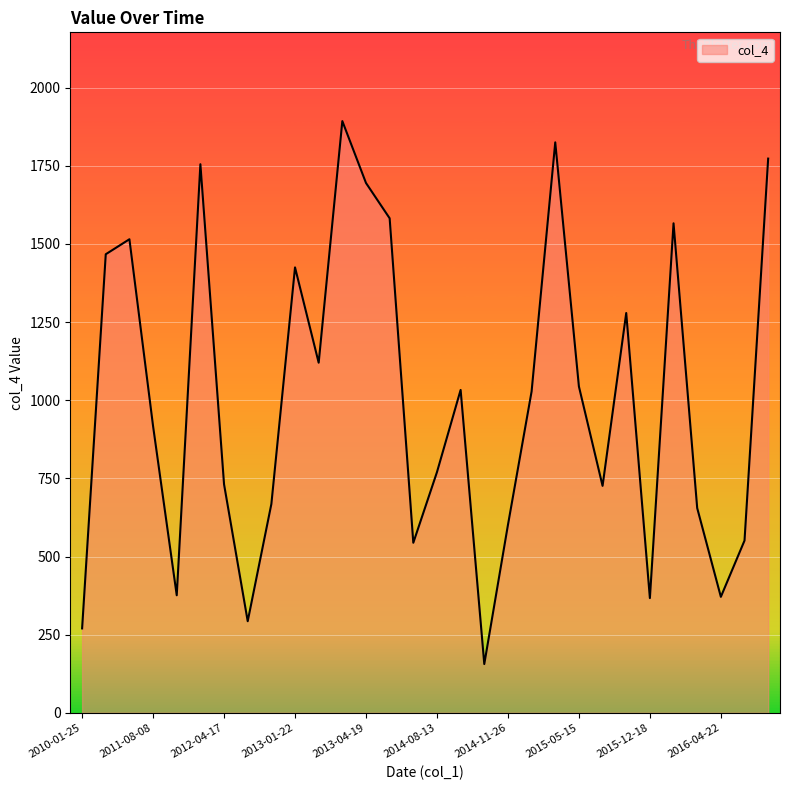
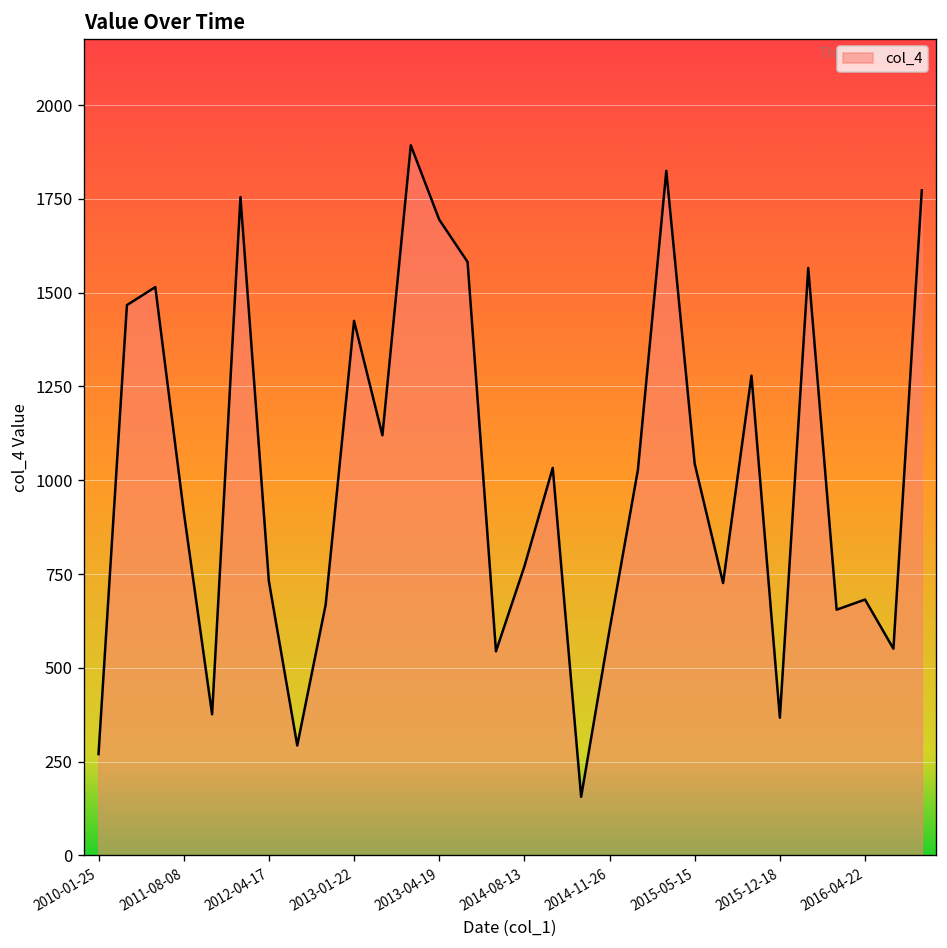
  {
    "2013-04-19": 1700,
    "2015-05-15": 1040,
-   "2016-04-22": 370
+   "2016-04-22": 680
  }
